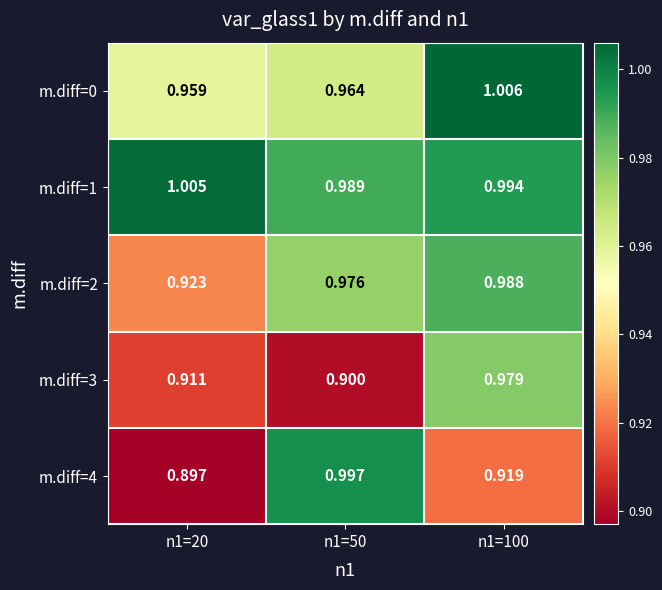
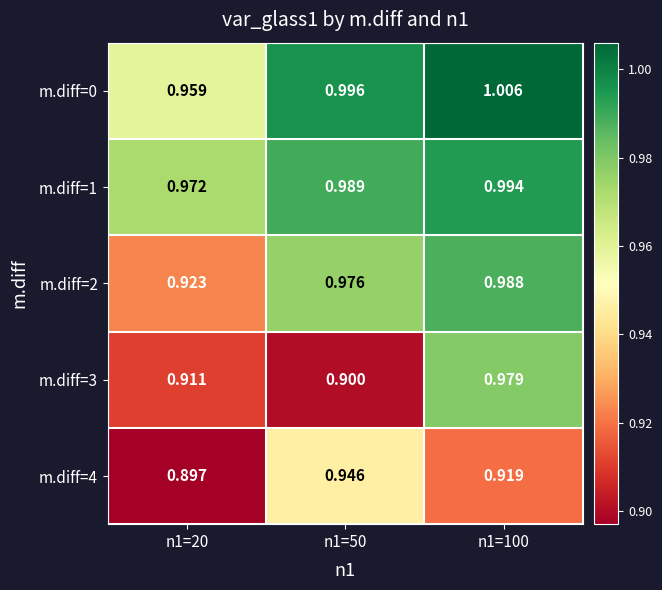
  {
    "m.diff=0": {
      "n1=20": 0.959,
-     "n1=50": 0.964,
+     "n1=50": 0.996,
      "n1=100": 1.006
    },
    "m.diff=1": {
-     "n1=20": 1.005,
+     "n1=20": 0.972,
      "n1=50": 0.989,
      "n1=100": 0.994
    },
    "m.diff=2": {
      "n1=20": 0.923,
      "n1=50": 0.976,
      "n1=100": 0.988
    },
    "m.diff=3": {
      "n1=20": 0.911,
      "n1=50": 0.900,
      "n1=100": 0.979
    },
    "m.diff=4": {
      "n1=20": 0.897,
-     "n1=50": 0.997,
+     "n1=50": 0.946,
      "n1=100": 0.919
    }
  }
